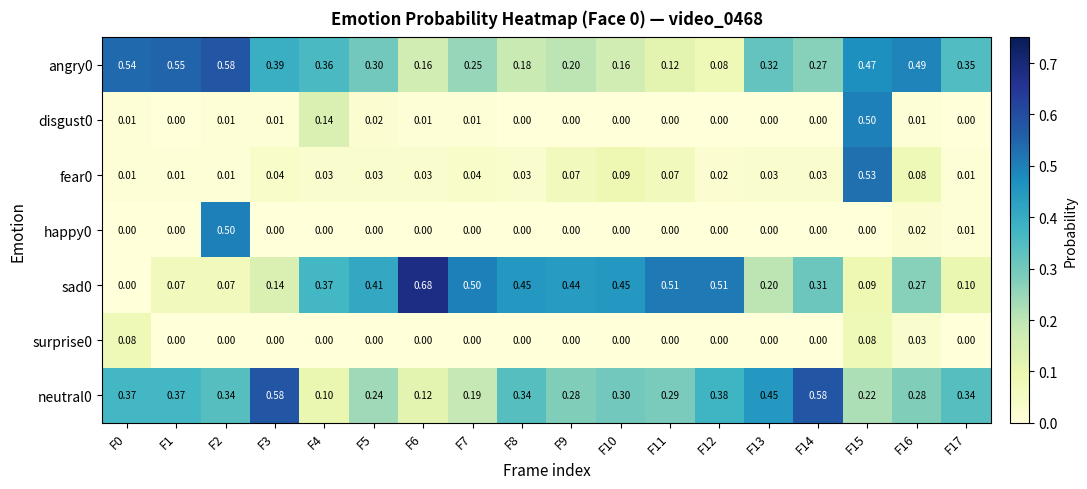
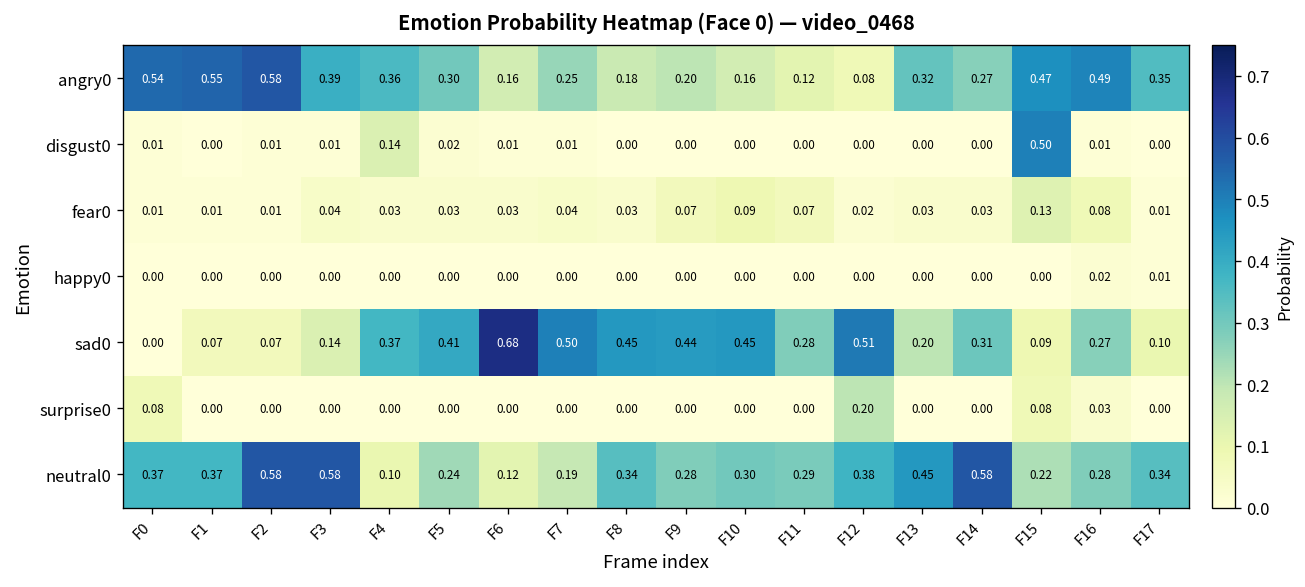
  {
    "angry0": {
      "F0": 0.54,
      "F1": 0.55,
      "F2": 0.58,
      "F3": 0.39,
      "F4": 0.36,
      "F5": 0.30,
      "F6": 0.16,
      "F7": 0.25,
      "F8": 0.18,
      "F9": 0.20,
      "F10": 0.16,
      "F11": 0.12,
      "F12": 0.08,
      "F13": 0.32,
      "F14": 0.27,
      "F15": 0.47,
      "F16": 0.49,
      "F17": 0.35
    },
    "disgust0": {
      "F0": 0.01,
      "F1": 0.00,
      "F2": 0.01,
      "F3": 0.01,
      "F4": 0.14,
      "F5": 0.02,
      "F6": 0.01,
      "F7": 0.01,
      "F8": 0.00,
      "F9": 0.00,
      "F10": 0.00,
      "F11": 0.00,
      "F12": 0.00,
      "F13": 0.00,
      "F14": 0.00,
      "F15": 0.50,
      "F16": 0.01,
      "F17": 0.00
    },
    "fear0": {
      "F0": 0.01,
      "F1": 0.01,
      "F2": 0.01,
      "F3": 0.04,
      "F4": 0.03,
      "F5": 0.03,
      "F6": 0.03,
      "F7": 0.04,
      "F8": 0.03,
      "F9": 0.07,
      "F10": 0.09,
      "F11": 0.07,
      "F12": 0.02,
      "F13": 0.03,
      "F14": 0.03,
-     "F15": 0.53,
+     "F15": 0.13,
      "F16": 0.08,
      "F17": 0.01
    },
    "happy0": {
      "F0": 0.00,
      "F1": 0.00,
-     "F2": 0.50,
+     "F2": 0.00,
      "F3": 0.00,
      "F4": 0.00,
      "F5": 0.00,
      "F6": 0.00,
      "F7": 0.00,
      "F8": 0.00,
      "F9": 0.00,
      "F10": 0.00,
      "F11": 0.00,
      "F12": 0.00,
      "F13": 0.00,
      "F14": 0.00,
      "F15": 0.00,
      "F16": 0.02,
      "F17": 0.01
    },
    "sad0": {
      "F0": 0.00,
      "F1": 0.07,
      "F2": 0.07,
      "F3": 0.14,
      "F4": 0.37,
      "F5": 0.41,
      "F6": 0.68,
      "F7": 0.50,
      "F8": 0.45,
      "F9": 0.44,
      "F10": 0.45,
-     "F11": 0.51,
+     "F11": 0.28,
      "F12": 0.51,
      "F13": 0.20,
      "F14": 0.31,
      "F15": 0.09,
      "F16": 0.27,
      "F17": 0.10
    },
    "surprise0": {
      "F0": 0.08,
      "F1": 0.00,
      "F2": 0.00,
      "F3": 0.00,
      "F4": 0.00,
      "F5": 0.00,
      "F6": 0.00,
      "F7": 0.00,
      "F8": 0.00,
      "F9": 0.00,
      "F10": 0.00,
      "F11": 0.00,
-     "F12": 0.00,
+     "F12": 0.20,
      "F13": 0.00,
      "F14": 0.00,
      "F15": 0.08,
      "F16": 0.03,
      "F17": 0.00
    },
    "neutral0": {
      "F0": 0.37,
      "F1": 0.37,
-     "F2": 0.34,
+     "F2": 0.58,
      "F3": 0.58,
      "F4": 0.10,
      "F5": 0.24,
      "F6": 0.12,
      "F7": 0.19,
      "F8": 0.34,
      "F9": 0.28,
      "F10": 0.30,
      "F11": 0.29,
      "F12": 0.38,
      "F13": 0.45,
      "F14": 0.58,
      "F15": 0.22,
      "F16": 0.28,
      "F17": 0.34
    }
  }
